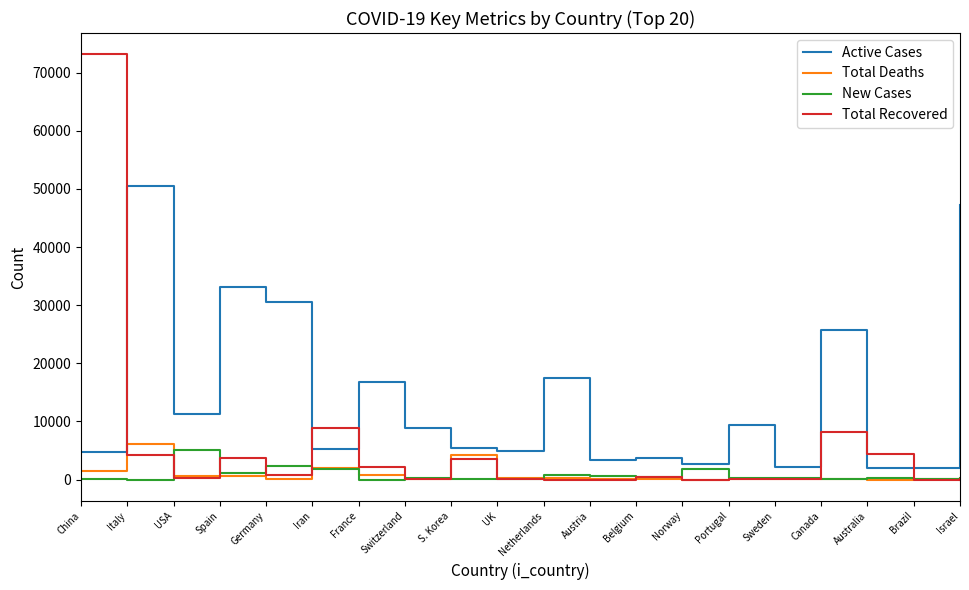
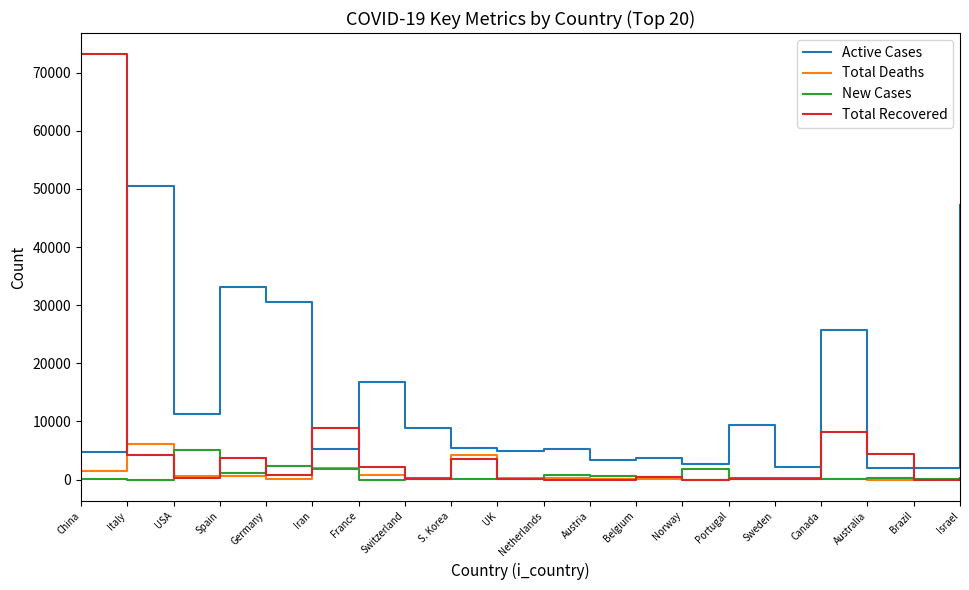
  {
    "Active Cases": {
      "China": 5000,
      "Italy": 50000,
      "USA": 11000,
      "Spain": 33000,
      "Germany": 30000,
      "Iran": 5000,
      "France": 17000,
      "Switzerland": 9000,
      "S. Korea": 5000,
      "UK": 5000,
-     "Netherlands": 18000,
+     "Netherlands": 5000,
      "Austria": 3000,
      "Belgium": 4000,
      "Norway": 3000,
      "Portugal": 9000,
      "Sweden": 2000,
      "Canada": 26000,
      "Australia": 2000,
      "Brazil": 2000,
      "Israel": 47000
    },
    "Total Deaths": {
      "China": 1000,
      "Italy": 6000,
      "Spain": 1000,
      "Germany": 0,
      "France": 1000,
      "S. Korea": 4000
    },
    "New Cases": {
      "China": 0,
      "Italy": 0,
      "USA": 5000,
      "Spain": 1000,
      "Germany": 2000,
      "France": 0,
      "S. Korea": 0,
      "Netherlands": 1000,
      "Austria": 1000,
      "Norway": 2000
    },
    "Total Recovered": {
      "China": 73000,
      "Italy": 4000,
      "Spain": 4000,
      "Germany": 1000,
      "Iran": 9000,
      "France": 2000,
      "S. Korea": 4000,
      "Canada": 8000,
      "Australia": 4000
    }
  }
